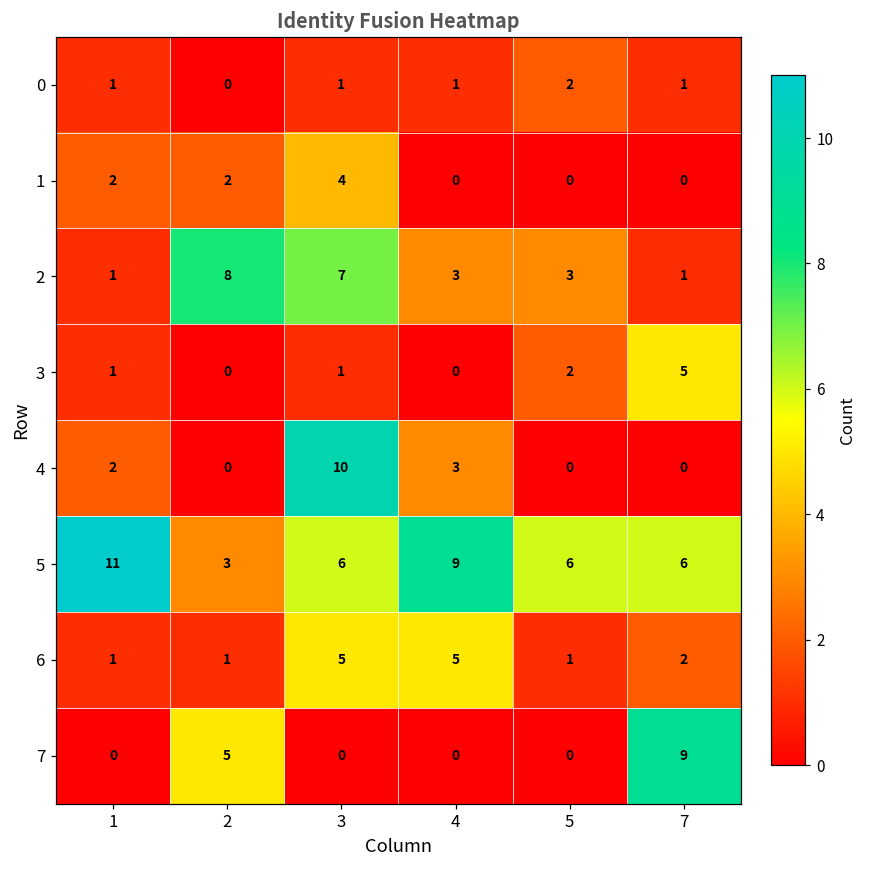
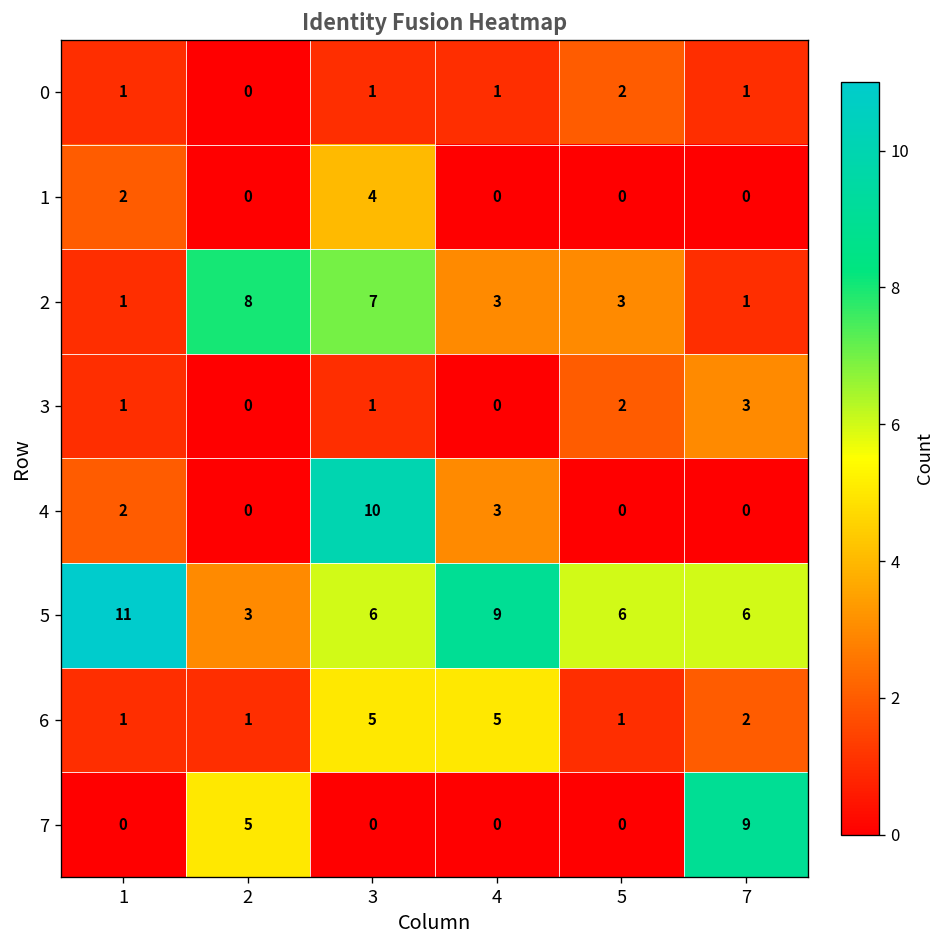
  {
    "0": {
      "1": 1,
      "2": 0,
      "3": 1,
      "4": 1,
      "5": 2,
      "7": 1
    },
    "1": {
      "1": 2,
-     "2": 2,
+     "2": 0,
      "3": 4,
      "4": 0,
      "5": 0,
      "7": 0
    },
    "2": {
      "1": 1,
      "2": 8,
      "3": 7,
      "4": 3,
      "5": 3,
      "7": 1
    },
    "3": {
      "1": 1,
      "2": 0,
      "3": 1,
      "4": 0,
      "5": 2,
-     "7": 5
+     "7": 3
    },
    "4": {
      "1": 2,
      "2": 0,
      "3": 10,
      "4": 3,
      "5": 0,
      "7": 0
    },
    "5": {
      "1": 11,
      "2": 3,
      "3": 6,
      "4": 9,
      "5": 6,
      "7": 6
    },
    "6": {
      "1": 1,
      "2": 1,
      "3": 5,
      "4": 5,
      "5": 1,
      "7": 2
    },
    "7": {
      "1": 0,
      "2": 5,
      "3": 0,
      "4": 0,
      "5": 0,
      "7": 9
    }
  }
